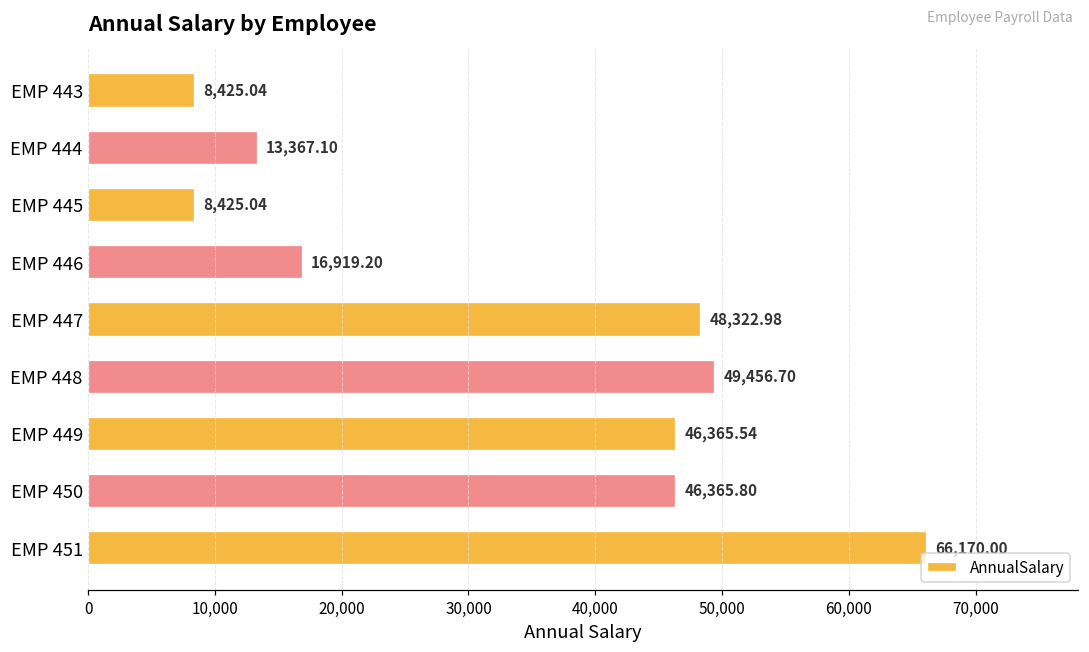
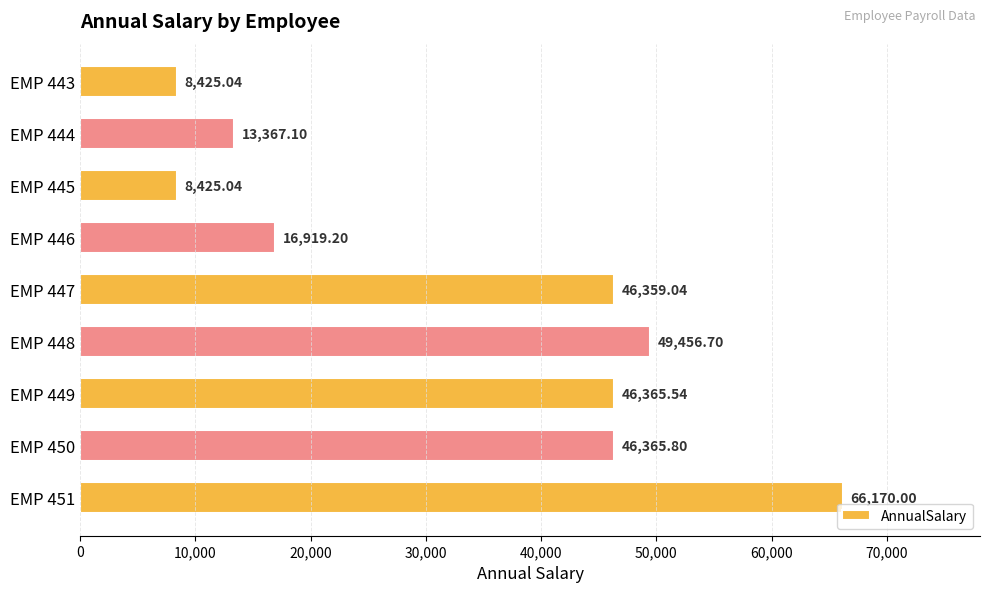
  {
    "EMP 443": "8,425.04",
    "EMP 444": "13,367.10",
    "EMP 445": "8,425.04",
    "EMP 446": "16,919.20",
-   "EMP 447": "48,322.98",
+   "EMP 447": "46,359.04",
    "EMP 448": "49,456.70",
    "EMP 449": "46,365.54",
    "EMP 450": "46,365.80"
  }
